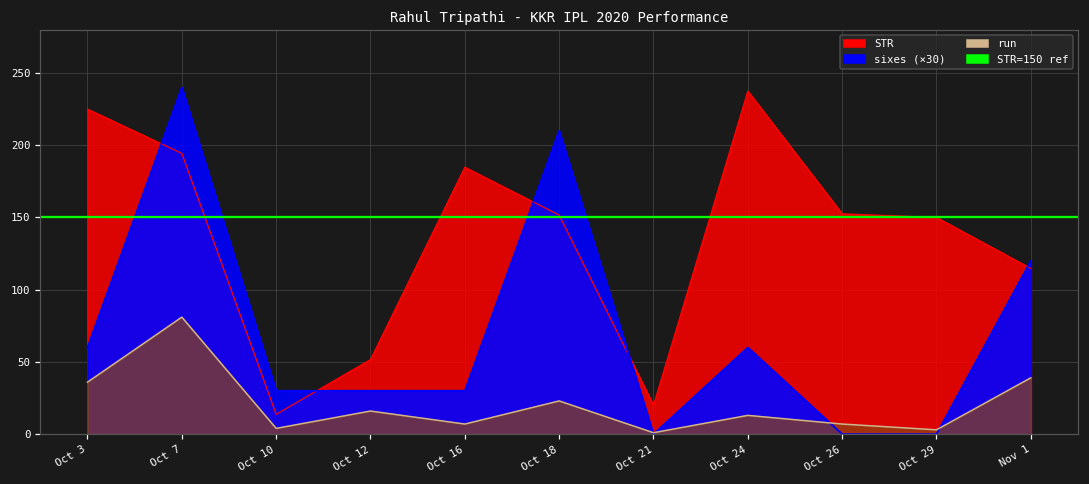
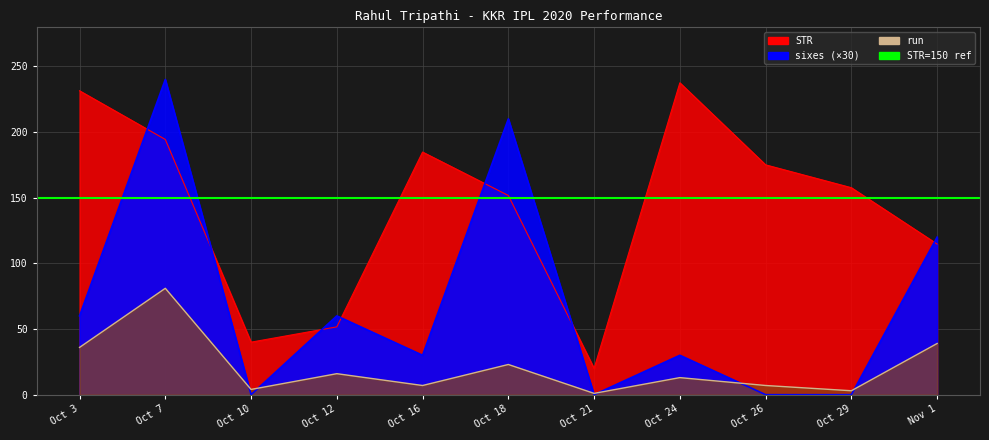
  {
    "STR": {
-     "Oct 3": 225,
+     "Oct 3": 231,
      "Oct 7": 194,
-     "Oct 10": 14,
+     "Oct 10": 40,
      "Oct 12": 52,
      "Oct 16": 185,
      "Oct 18": 152,
      "Oct 21": 20,
      "Oct 24": 237,
-     "Oct 26": 153,
-     "Oct 29": 150,
+     "Oct 26": 175,
+     "Oct 29": 158,
      "Nov 1": 115
    },
    "sixes (×30)": {
      "Oct 3": 60,
      "Oct 7": 240,
-     "Oct 10": 30,
-     "Oct 12": 30,
+     "Oct 10": 0,
+     "Oct 12": 60,
      "Oct 16": 30,
      "Oct 18": 210,
-     "Oct 24": 60,
+     "Oct 24": 30,
      "Oct 26": 0,
      "Oct 29": 0,
      "Nov 1": 120
    }
  }
